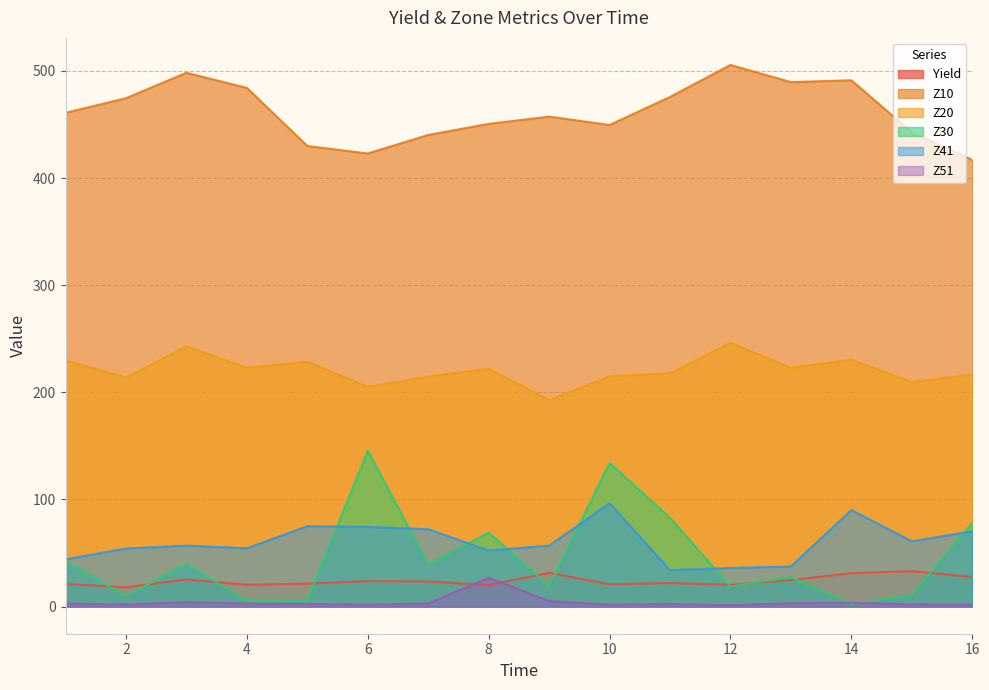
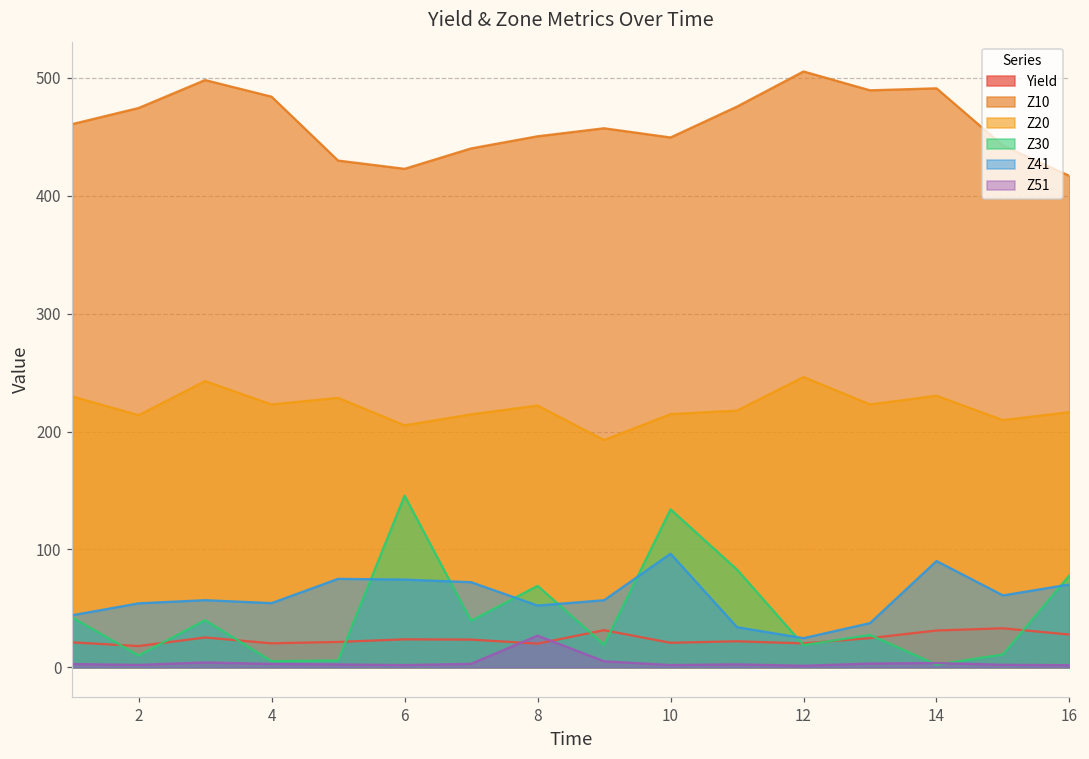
  {
    "Z30": {
      "2": 10,
      "6": 146,
      "8": 69,
      "10": 134,
      "16": 78
    },
    "Z41": {
      "2": 54,
      "4": 54,
      "6": 74,
      "8": 52,
      "10": 96,
-     "12": 36,
+     "12": 25,
      "14": 90,
      "16": 70
    },
    "Z51": {
      "2": 2,
      "6": 2,
      "8": 27,
      "10": 2,
      "12": 1,
      "16": 2
    }
  }
